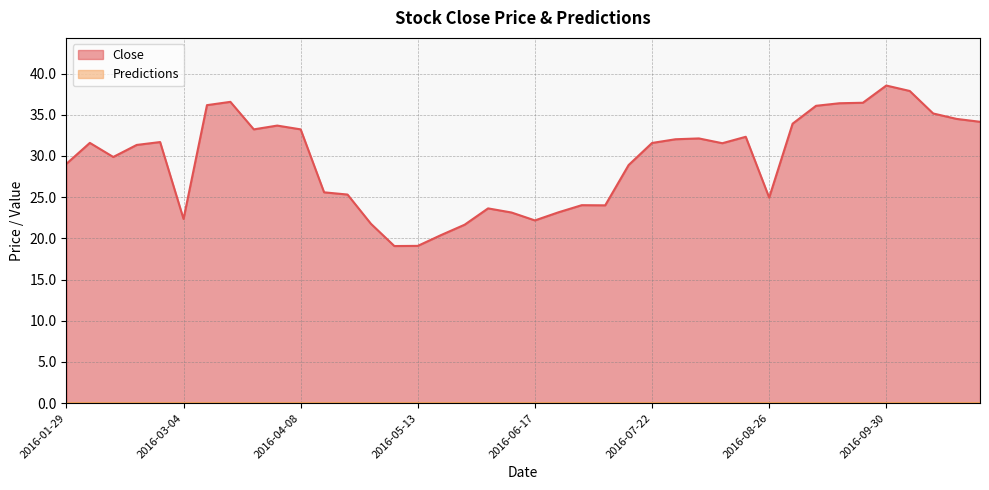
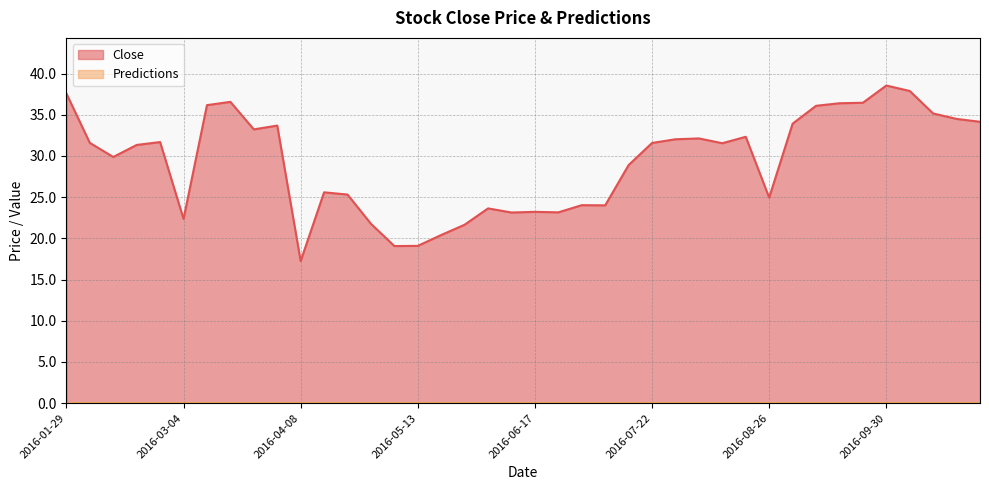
  {
    "Close": {
-     "2016-01-29": 29,
+     "2016-01-29": 38,
      "2016-03-04": 22,
-     "2016-04-08": 33,
+     "2016-04-08": 17,
      "2016-05-13": 19,
-     "2016-06-17": 22,
+     "2016-06-17": 23,
      "2016-07-22": 32,
      "2016-08-26": 25,
      "2016-09-30": 39
    },
    "Predictions": {
      "2016-01-29": 0,
      "2016-03-04": 0,
      "2016-04-08": 0,
      "2016-05-13": 0,
      "2016-06-17": 0,
      "2016-07-22": 0,
      "2016-08-26": 0,
      "2016-09-30": 0
    }
  }
